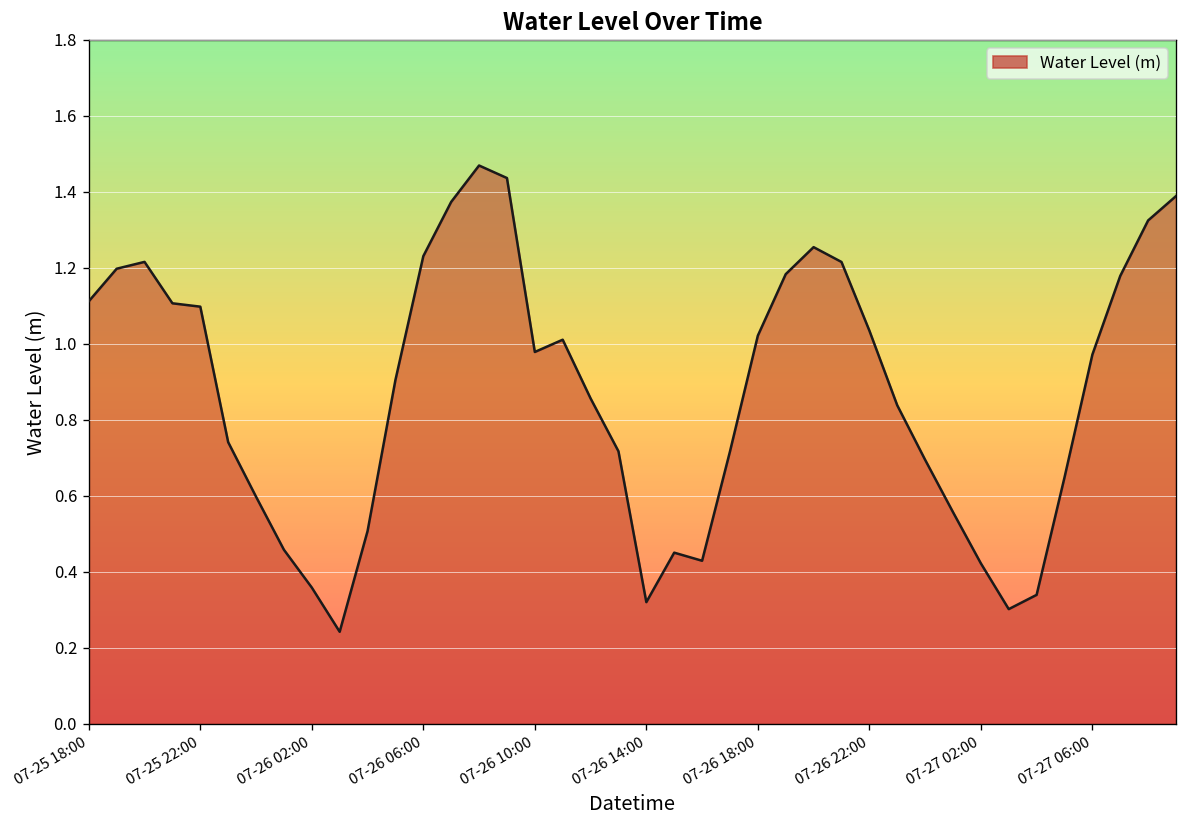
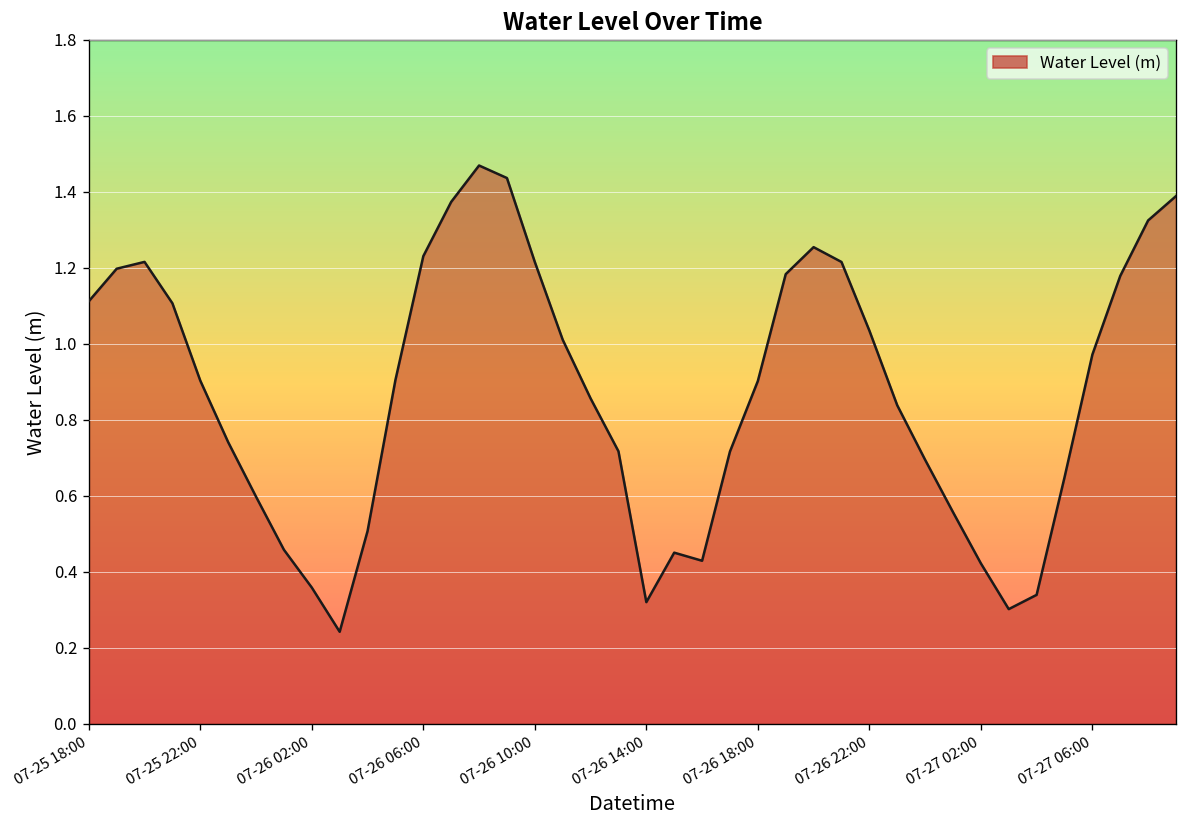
  {
    "07-25 18:00": 1.11,
-   "07-25 22:00": 1.10,
+   "07-25 22:00": 0.90,
    "07-26 02:00": 0.36,
    "07-26 06:00": 1.23,
-   "07-26 10:00": 0.98,
+   "07-26 10:00": 1.22,
    "07-26 14:00": 0.32,
-   "07-26 18:00": 1.02,
+   "07-26 18:00": 0.90,
    "07-26 22:00": 1.04,
    "07-27 02:00": 0.42,
    "07-27 06:00": 0.97
  }
